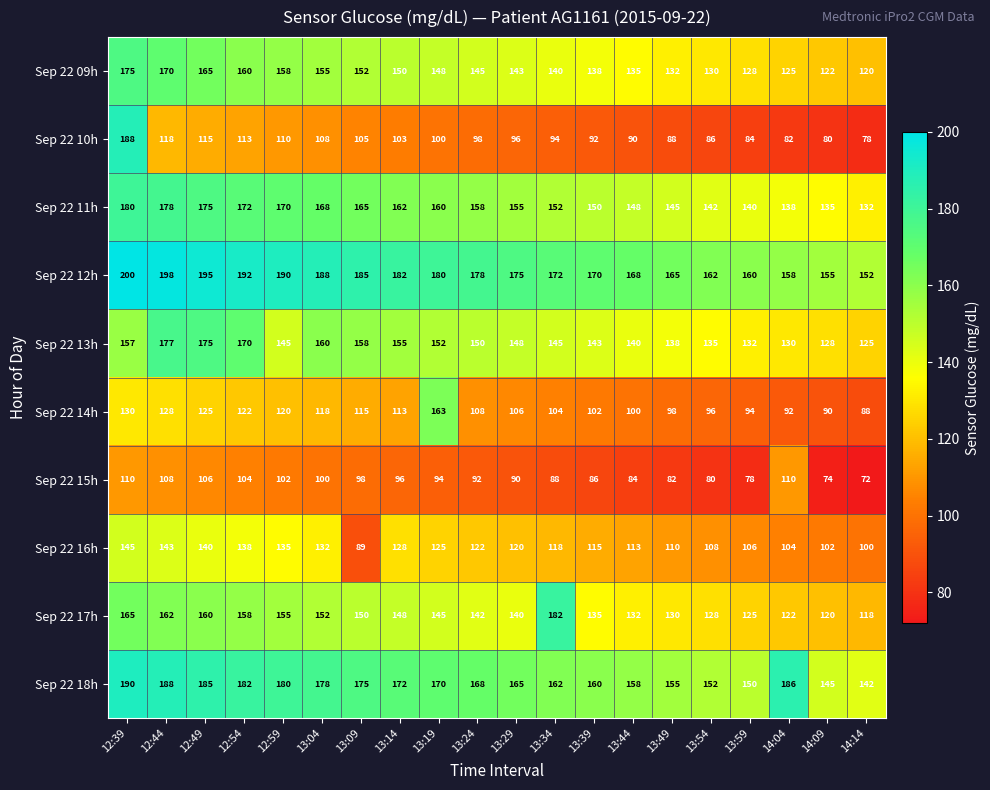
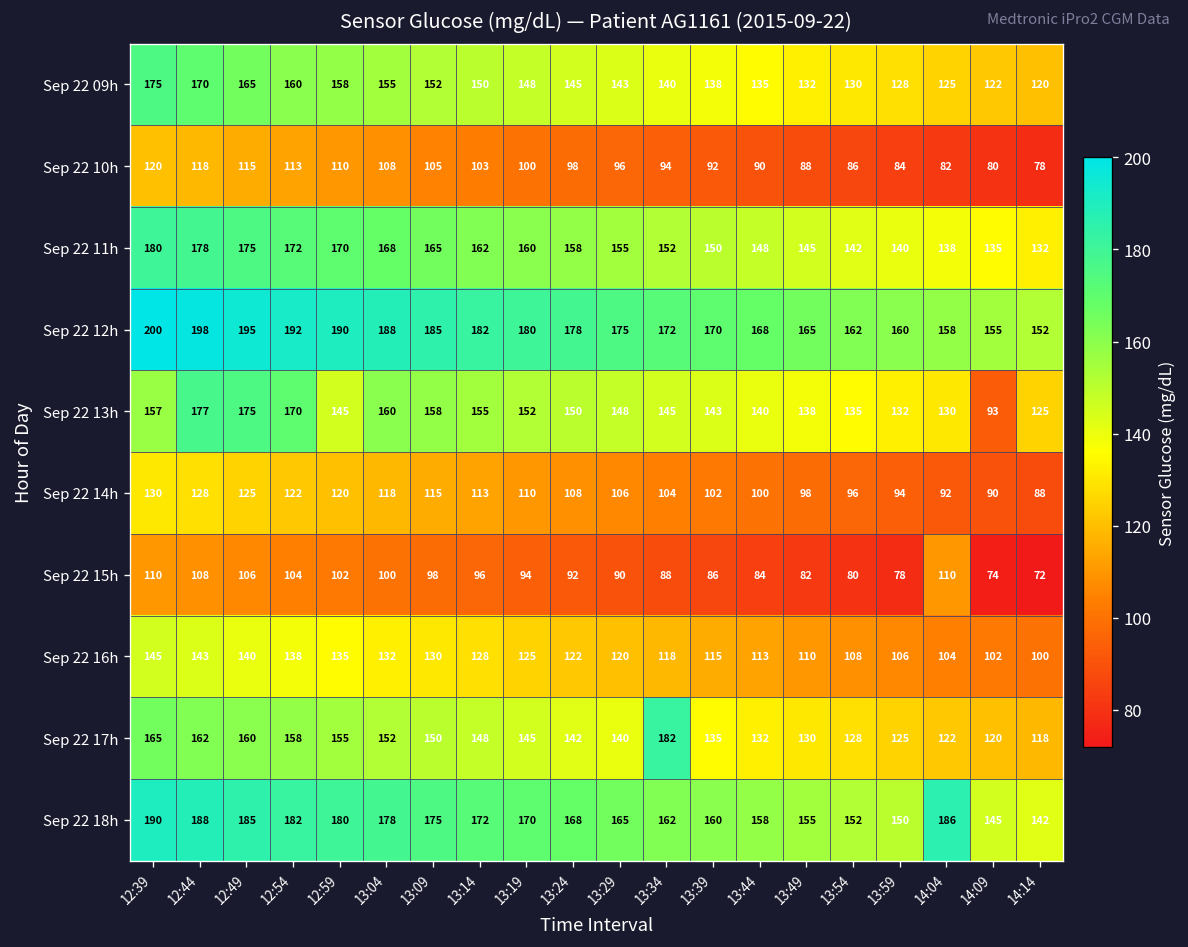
  {
    "Sep 22 09h": {
      "12:39": 175,
      "12:44": 170,
      "12:49": 165,
      "12:54": 160,
      "12:59": 158,
      "13:04": 155,
      "13:09": 152,
      "13:14": 150,
      "13:19": 148,
      "13:24": 145,
      "13:29": 143,
      "13:34": 140,
      "13:39": 138,
      "13:44": 135,
      "13:49": 132,
      "13:54": 130,
      "13:59": 128,
      "14:04": 125,
      "14:09": 122,
      "14:14": 120
    },
    "Sep 22 10h": {
-     "12:39": 188,
+     "12:39": 120,
      "12:44": 118,
      "12:49": 115,
      "12:54": 113,
      "12:59": 110,
      "13:04": 108,
      "13:09": 105,
      "13:14": 103,
      "13:19": 100,
      "13:24": 98,
      "13:29": 96,
      "13:34": 94,
      "13:39": 92,
      "13:44": 90,
      "13:49": 88,
      "13:54": 86,
      "13:59": 84,
      "14:04": 82,
      "14:09": 80,
      "14:14": 78
    },
    "Sep 22 11h": {
      "12:39": 180,
      "12:44": 178,
      "12:49": 175,
      "12:54": 172,
      "12:59": 170,
      "13:04": 168,
      "13:09": 165,
      "13:14": 162,
      "13:19": 160,
      "13:24": 158,
      "13:29": 155,
      "13:34": 152,
      "13:39": 150,
      "13:44": 148,
      "13:49": 145,
      "13:54": 142,
      "13:59": 140,
      "14:04": 138,
      "14:09": 135,
      "14:14": 132
    },
    "Sep 22 12h": {
      "12:39": 200,
      "12:44": 198,
      "12:49": 195,
      "12:54": 192,
      "12:59": 190,
      "13:04": 188,
      "13:09": 185,
      "13:14": 182,
      "13:19": 180,
      "13:24": 178,
      "13:29": 175,
      "13:34": 172,
      "13:39": 170,
      "13:44": 168,
      "13:49": 165,
      "13:54": 162,
      "13:59": 160,
      "14:04": 158,
      "14:09": 155,
      "14:14": 152
    },
    "Sep 22 13h": {
      "12:39": 157,
      "12:44": 177,
      "12:49": 175,
      "12:54": 170,
      "12:59": 145,
      "13:04": 160,
      "13:09": 158,
      "13:14": 155,
      "13:19": 152,
      "13:24": 150,
      "13:29": 148,
      "13:34": 145,
      "13:39": 143,
      "13:44": 140,
      "13:49": 138,
      "13:54": 135,
      "13:59": 132,
      "14:04": 130,
-     "14:09": 128,
+     "14:09": 93,
      "14:14": 125
    },
    "Sep 22 14h": {
      "12:39": 130,
      "12:44": 128,
      "12:49": 125,
      "12:54": 122,
      "12:59": 120,
      "13:04": 118,
      "13:09": 115,
      "13:14": 113,
-     "13:19": 163,
+     "13:19": 110,
      "13:24": 108,
      "13:29": 106,
      "13:34": 104,
      "13:39": 102,
      "13:44": 100,
      "13:49": 98,
      "13:54": 96,
      "13:59": 94,
      "14:04": 92,
      "14:09": 90,
      "14:14": 88
    },
    "Sep 22 15h": {
      "12:39": 110,
      "12:44": 108,
      "12:49": 106,
      "12:54": 104,
      "12:59": 102,
      "13:04": 100,
      "13:09": 98,
      "13:14": 96,
      "13:19": 94,
      "13:24": 92,
      "13:29": 90,
      "13:34": 88,
      "13:39": 86,
      "13:44": 84,
      "13:49": 82,
      "13:54": 80,
      "13:59": 78,
      "14:04": 110,
      "14:09": 74,
      "14:14": 72
    },
    "Sep 22 16h": {
      "12:39": 145,
      "12:44": 143,
      "12:49": 140,
      "12:54": 138,
      "12:59": 135,
      "13:04": 132,
-     "13:09": 89,
+     "13:09": 130,
      "13:14": 128,
      "13:19": 125,
      "13:24": 122,
      "13:29": 120,
      "13:34": 118,
      "13:39": 115,
      "13:44": 113,
      "13:49": 110,
      "13:54": 108,
      "13:59": 106,
      "14:04": 104,
      "14:09": 102,
      "14:14": 100
    },
    "Sep 22 17h": {
      "12:39": 165,
      "12:44": 162,
      "12:49": 160,
      "12:54": 158,
      "12:59": 155,
      "13:04": 152,
      "13:09": 150,
      "13:14": 148,
      "13:19": 145,
      "13:24": 142,
      "13:29": 140,
      "13:34": 182,
      "13:39": 135,
      "13:44": 132,
      "13:49": 130,
      "13:54": 128,
      "13:59": 125,
      "14:04": 122,
      "14:09": 120,
      "14:14": 118
    },
    "Sep 22 18h": {
      "12:39": 190,
      "12:44": 188,
      "12:49": 185,
      "12:54": 182,
      "12:59": 180,
      "13:04": 178,
      "13:09": 175,
      "13:14": 172,
      "13:19": 170,
      "13:24": 168,
      "13:29": 165,
      "13:34": 162,
      "13:39": 160,
      "13:44": 158,
      "13:49": 155,
      "13:54": 152,
      "13:59": 150,
      "14:04": 186,
      "14:09": 145,
      "14:14": 142
    }
  }
